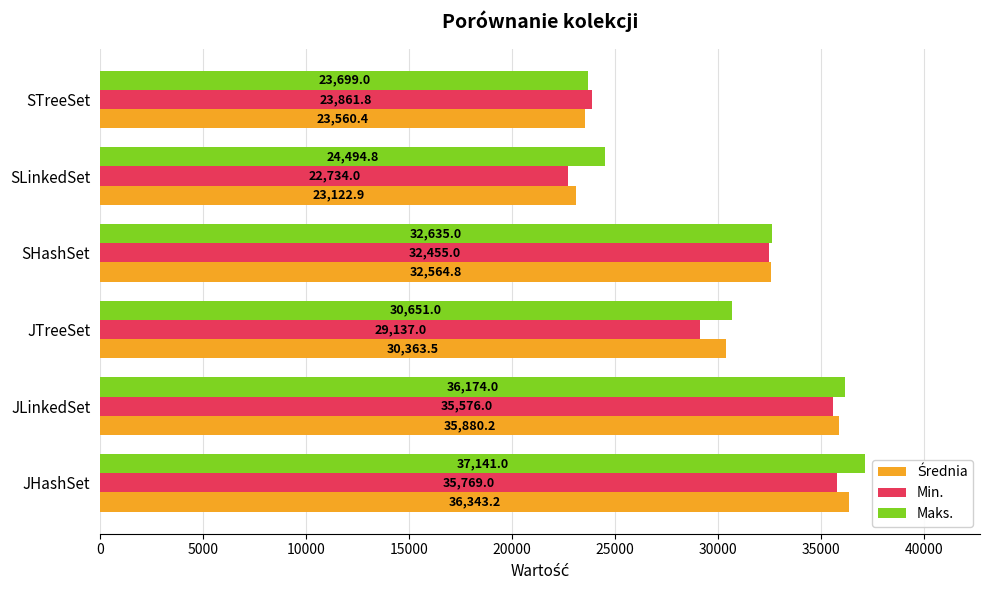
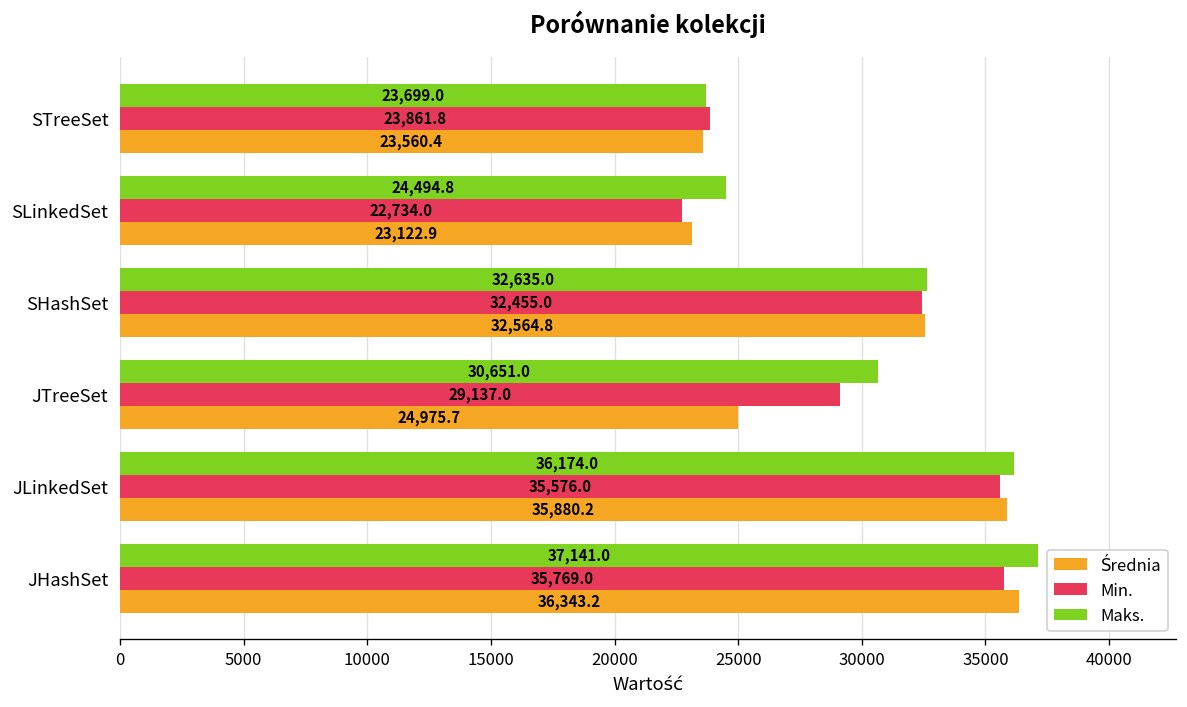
  {
    "Średnia": {
      "STreeSet": "23,560.4",
      "SLinkedSet": "23,122.9",
      "SHashSet": "32,564.8",
-     "JTreeSet": "30,363.5",
+     "JTreeSet": "24,975.7",
      "JLinkedSet": "35,880.2",
      "JHashSet": "36,343.2"
    },
    "Min.": {
      "STreeSet": "23,861.8",
      "SLinkedSet": "22,734.0",
      "SHashSet": "32,455.0",
      "JTreeSet": "29,137.0",
      "JLinkedSet": "35,576.0",
      "JHashSet": "35,769.0"
    },
    "Maks.": {
      "STreeSet": "23,699.0",
      "SLinkedSet": "24,494.8",
      "SHashSet": "32,635.0",
      "JTreeSet": "30,651.0",
      "JLinkedSet": "36,174.0",
      "JHashSet": "37,141.0"
    }
  }
